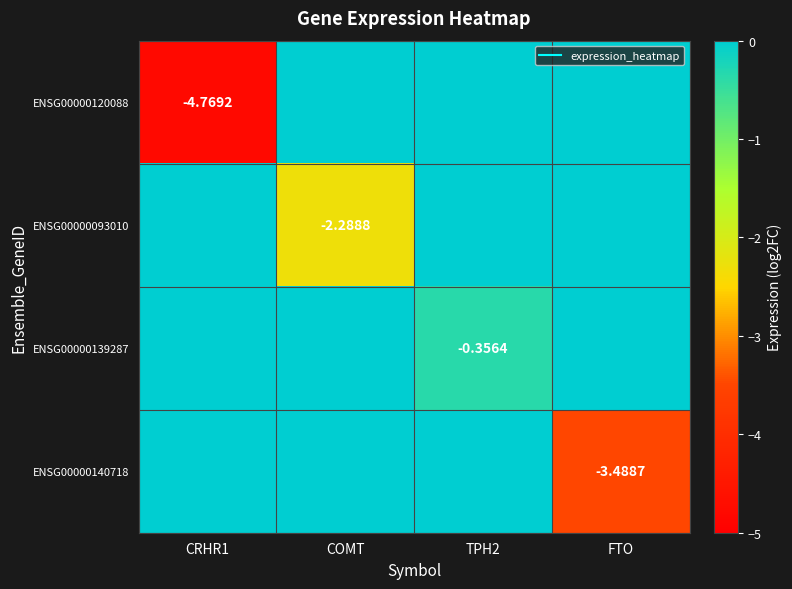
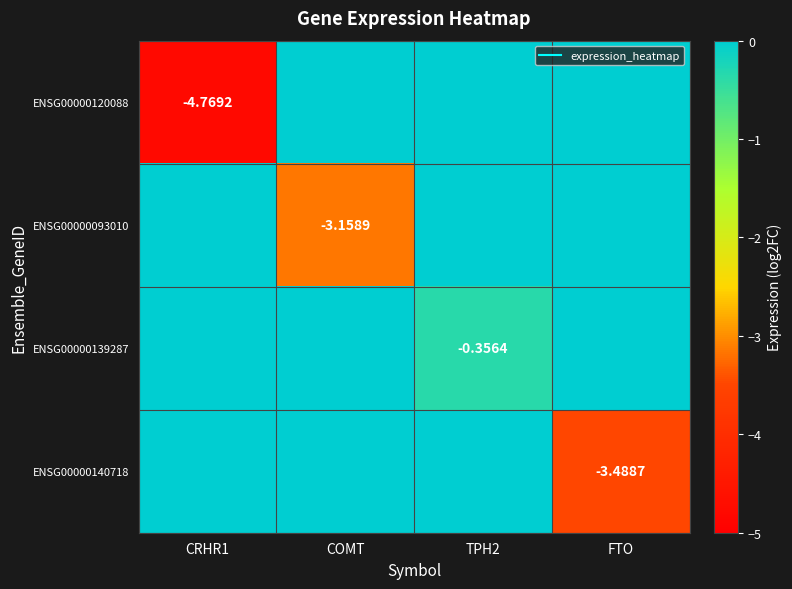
  {
    "ENSG00000120088": {
      "CRHR1": -4.7692
    },
    "ENSG00000093010": {
-     "COMT": -2.2888
+     "COMT": -3.1589
    },
    "ENSG00000139287": {
      "TPH2": -0.3564
    },
    "ENSG00000140718": {
      "FTO": -3.4887
    }
  }
